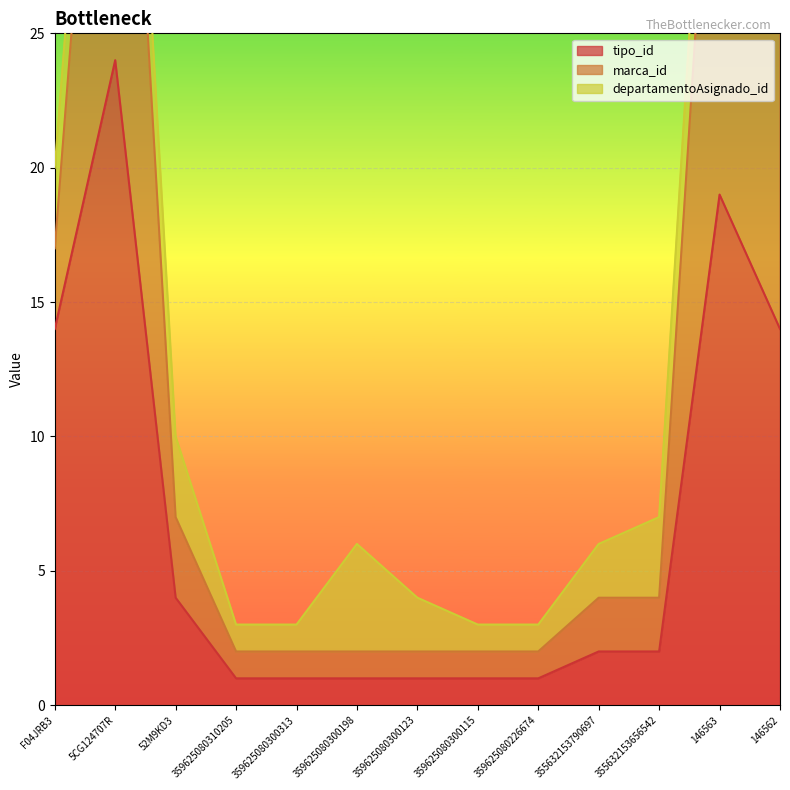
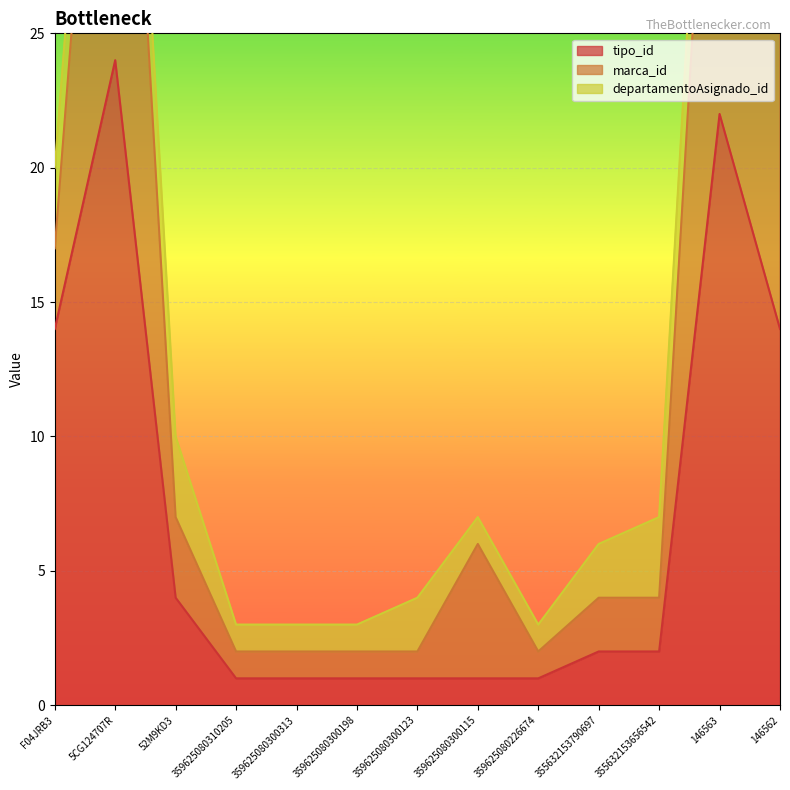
  {
    "tipo_id": {
      "F04JRB3": 14,
      "5CG124707R": 24,
      "52M9KD3": 4,
      "359625080310205": 1,
      "359625080300313": 1,
      "359625080300198": 1,
      "359625080300123": 1,
      "359625080300115": 1,
      "359625080226674": 1,
      "355632153790697": 2,
      "355632153656542": 2,
-     "146563": 19,
+     "146563": 22,
      "146562": 14
    },
    "marca_id": {
      "F04JRB3": 3,
      "52M9KD3": 3,
      "359625080310205": 1,
      "359625080300313": 1,
      "359625080300198": 1,
      "359625080300123": 1,
-     "359625080300115": 1,
+     "359625080300115": 5,
      "359625080226674": 1,
      "355632153790697": 2,
      "355632153656542": 2
    },
    "departamentoAsignado_id": {
      "F04JRB3": 3,
      "52M9KD3": 3,
      "359625080310205": 1,
      "359625080300313": 1,
-     "359625080300198": 4,
+     "359625080300198": 1,
      "359625080300123": 2,
      "359625080300115": 1,
      "359625080226674": 1,
      "355632153790697": 2,
      "355632153656542": 3
    }
  }
